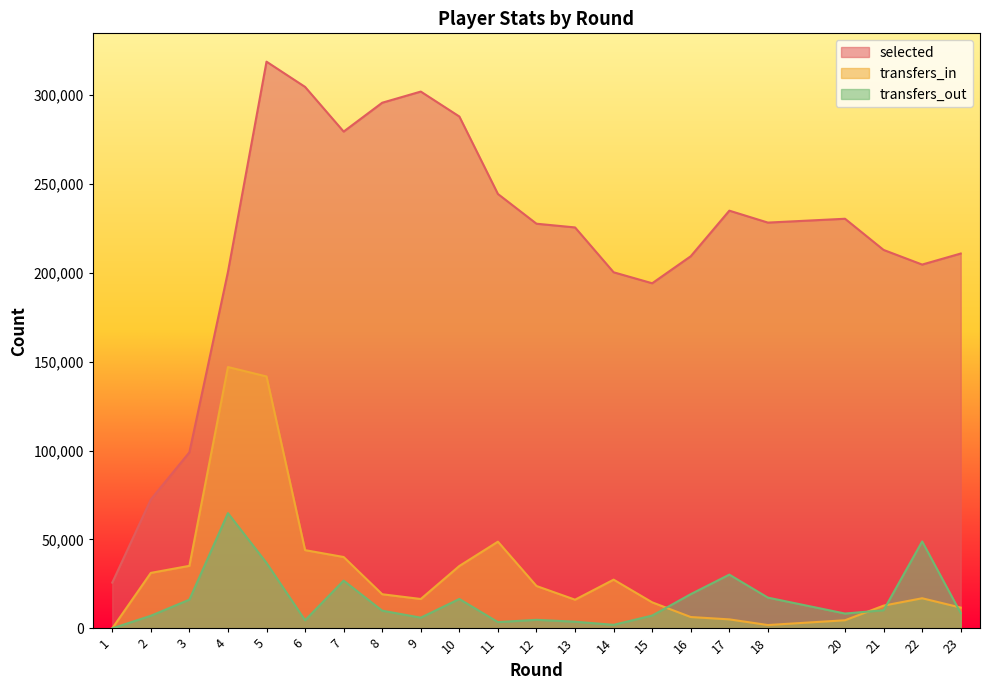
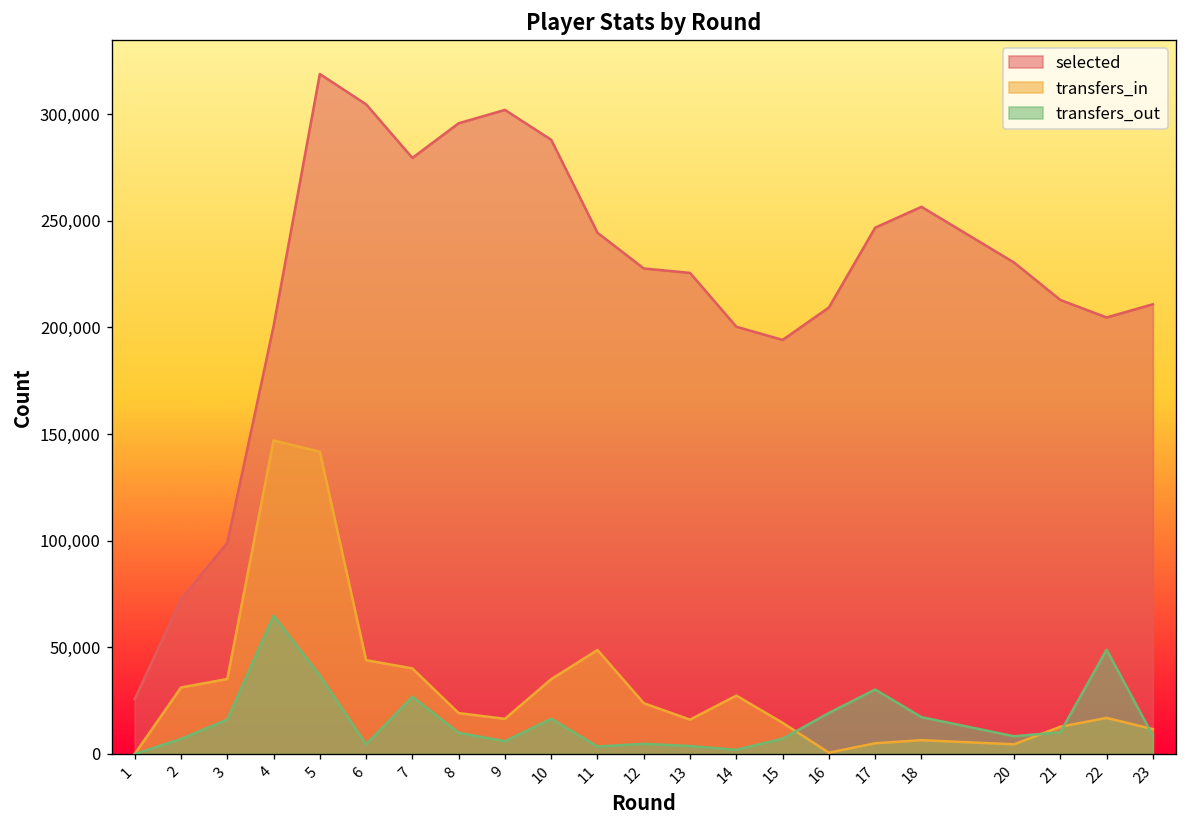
  {
    "selected": {
      "1": "26,000",
      "2": "72,000",
      "3": "99,000",
      "4": "200,000",
      "5": "319,000",
      "6": "305,000",
      "7": "279,000",
      "8": "296,000",
      "9": "302,000",
      "10": "288,000",
      "11": "244,000",
      "12": "228,000",
      "13": "225,000",
      "14": "200,000",
      "15": "194,000",
      "16": "209,000",
-     "17": "235,000",
-     "18": "228,000",
+     "17": "247,000",
+     "18": "256,000",
      "20": "230,000",
      "21": "213,000",
      "22": "205,000",
      "23": "211,000"
    },
    "transfers_in": {
      "2": "31,000",
      "3": "35,000",
      "4": "147,000",
      "5": "142,000",
      "6": "44,000",
      "7": "40,000",
      "8": "19,000",
      "9": "16,000",
      "10": "35,000",
      "11": "49,000",
      "12": "24,000",
      "13": "16,000",
      "14": "27,000",
      "15": "15,000",
-     "16": "6,000",
+     "16": "1,000",
      "17": "5,000",
-     "18": "2,000",
+     "18": "6,000",
      "20": "5,000",
      "21": "13,000",
      "22": "17,000",
      "23": "12,000"
    },
    "transfers_out": {
      "2": "7,000",
      "3": "16,000",
      "4": "65,000",
      "5": "37,000",
      "6": "5,000",
      "7": "27,000",
      "8": "10,000",
      "9": "6,000",
      "10": "16,000",
      "11": "4,000",
      "12": "5,000",
      "13": "4,000",
      "14": "2,000",
      "15": "7,000",
      "16": "19,000",
      "17": "30,000",
      "18": "17,000",
      "20": "8,000",
      "21": "10,000",
      "22": "49,000",
      "23": "9,000"
    }
  }
